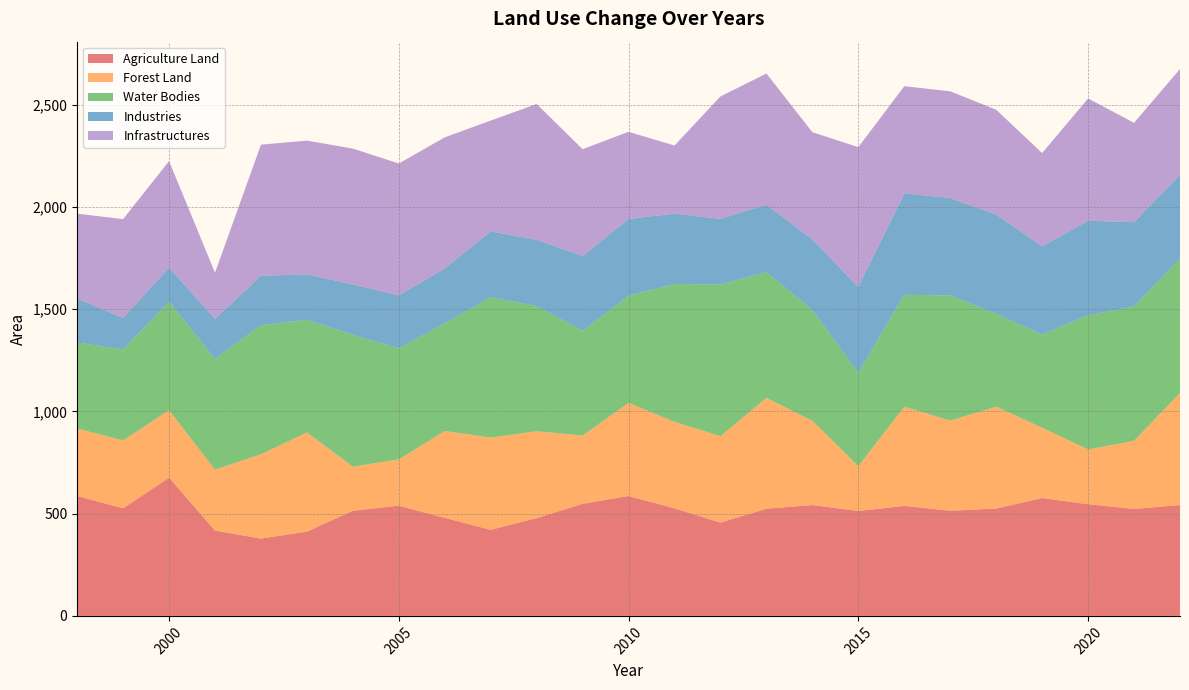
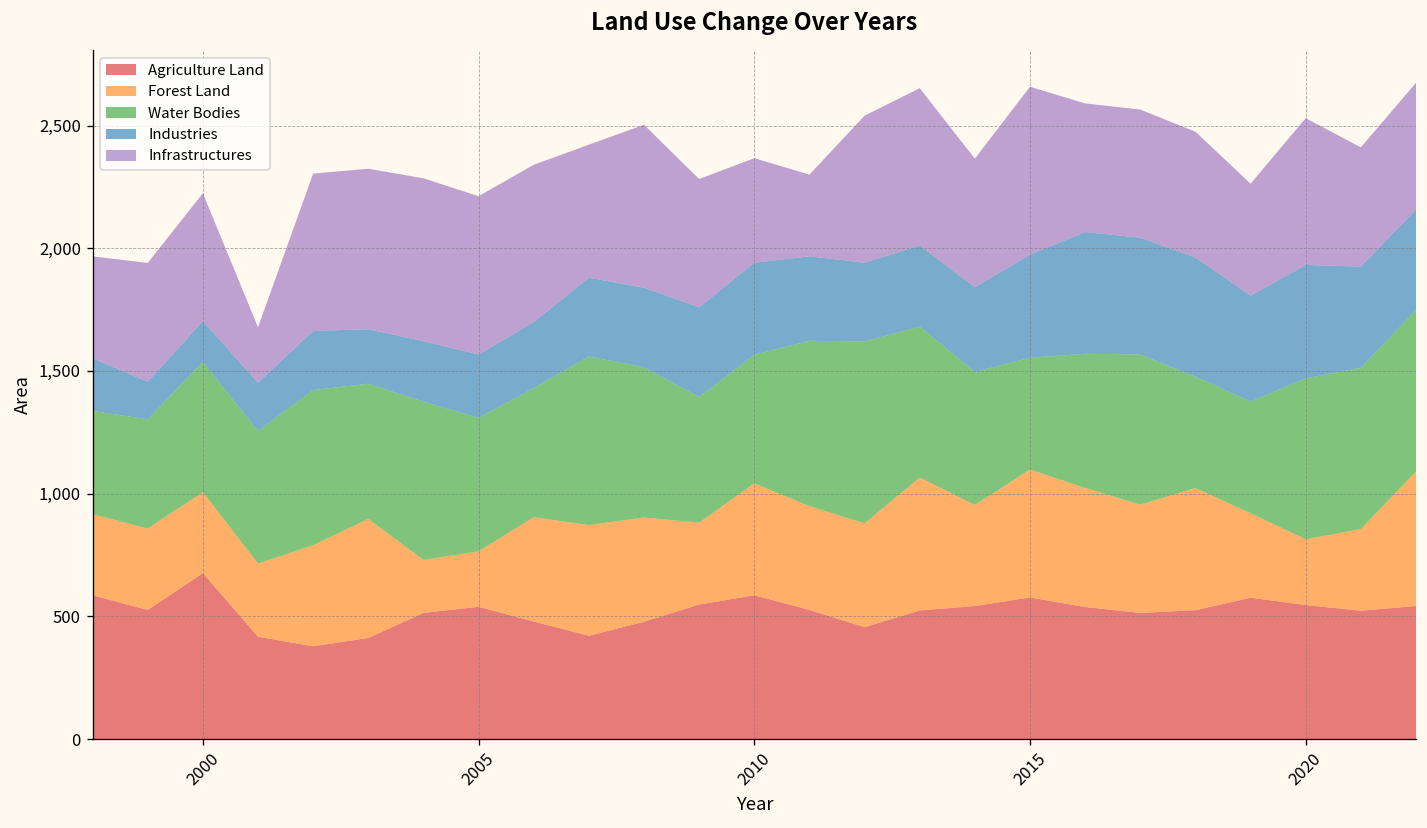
  {
    "Agriculture Land": {
      "2000": 680,
      "2005": 540,
      "2010": 590,
-     "2015": 510,
+     "2015": 580,
      "2020": 550
    },
    "Forest Land": {
      "2000": 330,
      "2005": 230,
      "2010": 460,
-     "2015": 220,
+     "2015": 520,
      "2020": 270
    },
    "Water Bodies": {
      "2000": 530,
      "2005": 540,
      "2010": 520,
      "2015": 460,
      "2020": 660
    },
    "Industries": {
      "2000": 170,
      "2005": 260,
      "2010": 380,
      "2015": 420,
      "2020": 460
    },
    "Infrastructures": {
      "2000": 520,
      "2005": 650,
      "2010": 430,
      "2015": 680,
      "2020": 600
    }
  }
